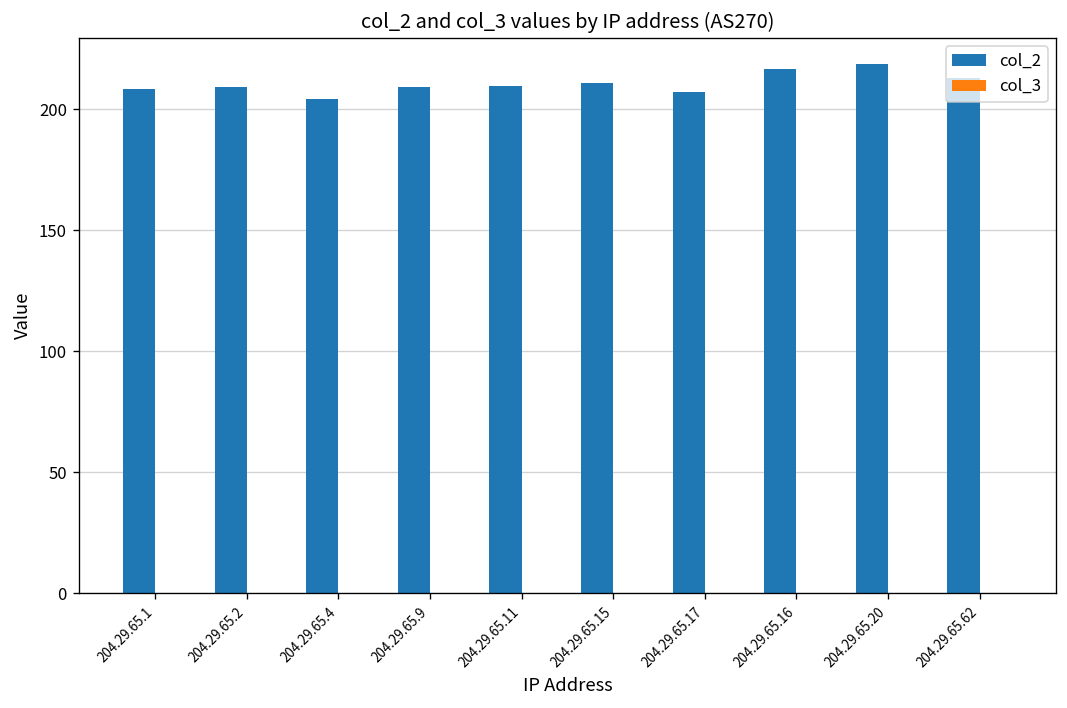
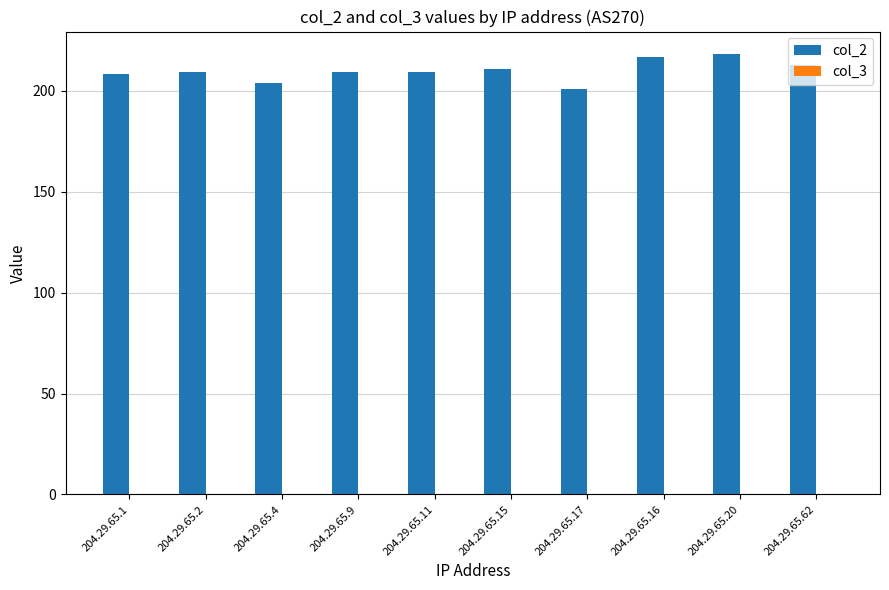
  {
    "col_2": {
      "204.29.65.1": 208,
      "204.29.65.2": 209,
      "204.29.65.4": 204,
      "204.29.65.9": 209,
      "204.29.65.11": 210,
      "204.29.65.15": 211,
-     "204.29.65.17": 207,
+     "204.29.65.17": 201,
      "204.29.65.16": 217,
      "204.29.65.20": 219
    },
    "col_3": {
      "204.29.65.1": 0,
      "204.29.65.2": 0,
      "204.29.65.4": 0,
      "204.29.65.9": 0,
      "204.29.65.11": 0,
      "204.29.65.15": 0,
      "204.29.65.17": 0,
      "204.29.65.16": 0,
      "204.29.65.20": 0,
      "204.29.65.62": 0
    }
  }
